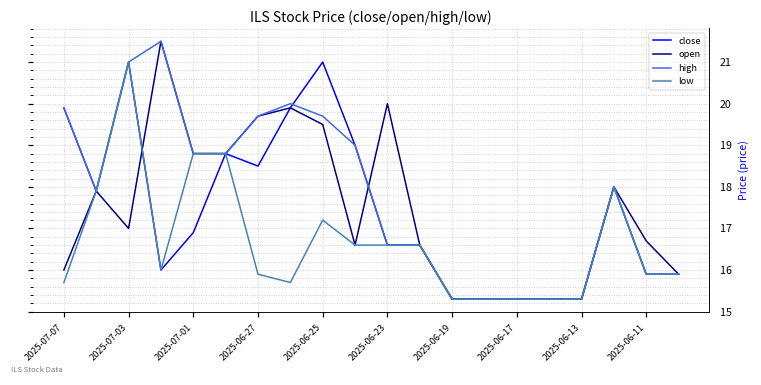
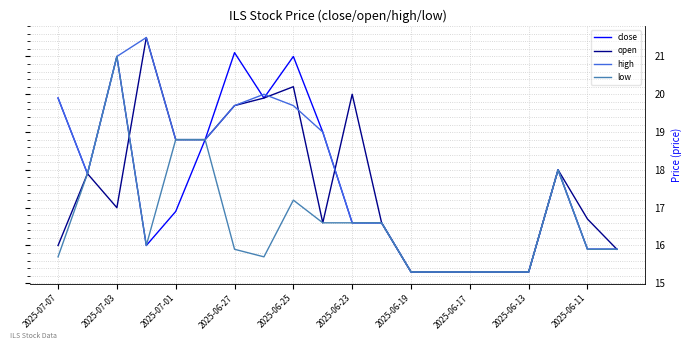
  {
    "close": {
      "2025-07-01": 16.9,
-     "2025-06-27": 18.5,
+     "2025-06-27": 21.1,
      "2025-06-25": 21.0
    },
    "open": {
      "2025-07-07": 16.0,
      "2025-07-03": 17.0,
-     "2025-06-25": 19.5,
+     "2025-06-25": 20.2,
      "2025-06-23": 20.0,
      "2025-06-11": 16.7
    }
  }
